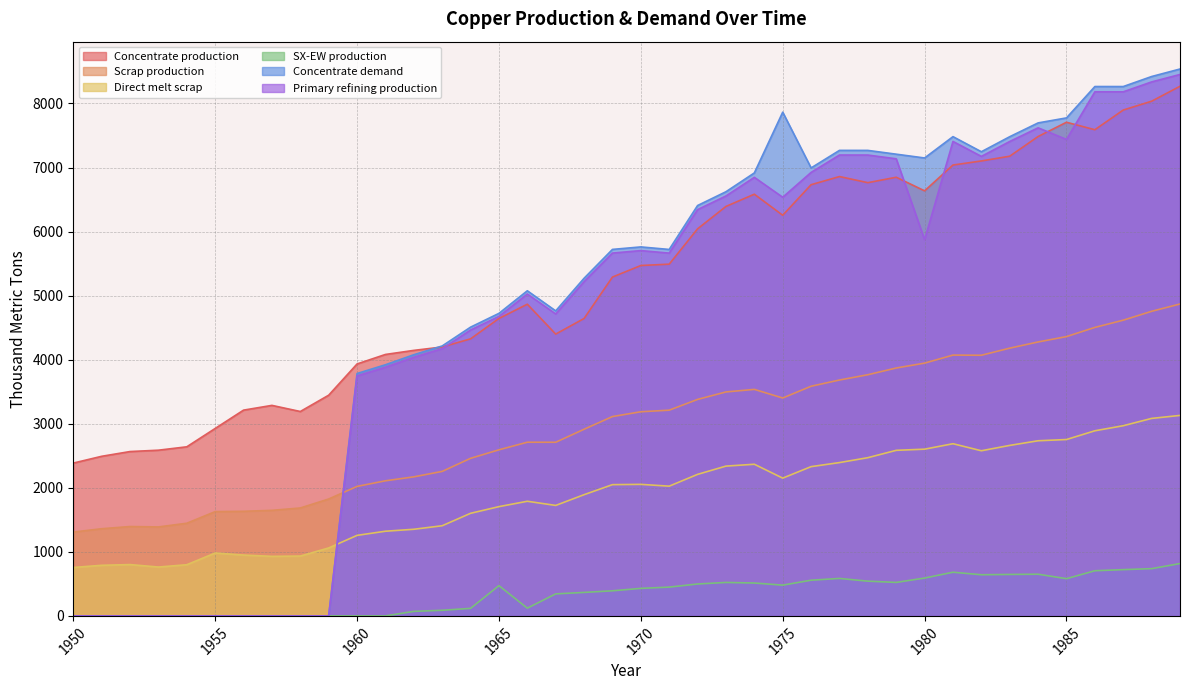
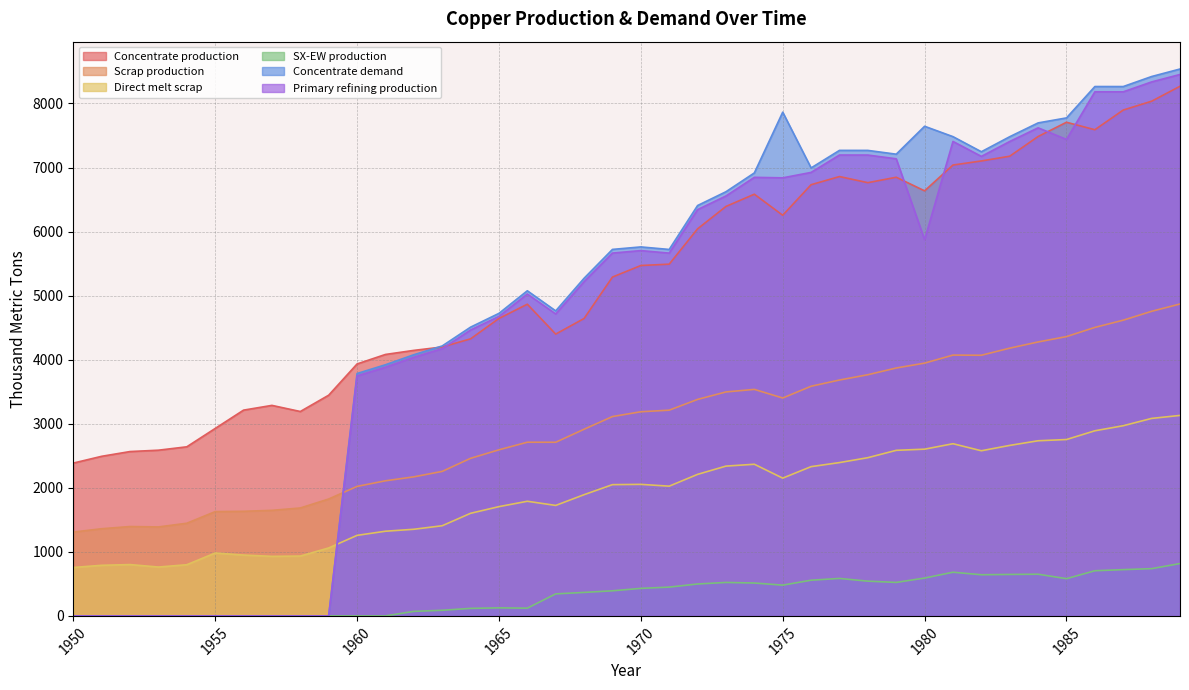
  {
    "SX-EW production": {
      "1960": 0,
-     "1965": 500,
+     "1965": 100,
      "1970": 400,
      "1975": 500,
      "1980": 600,
      "1985": 600
    },
    "Concentrate demand": {
      "1965": 4700,
      "1970": 5800,
      "1975": 7900,
-     "1980": 7100,
+     "1980": 7600,
      "1985": 7800
    },
    "Primary refining production": {
      "1970": 5700,
-     "1975": 6500,
+     "1975": 6800,
      "1980": 5900,
      "1985": 7400
    }
  }
